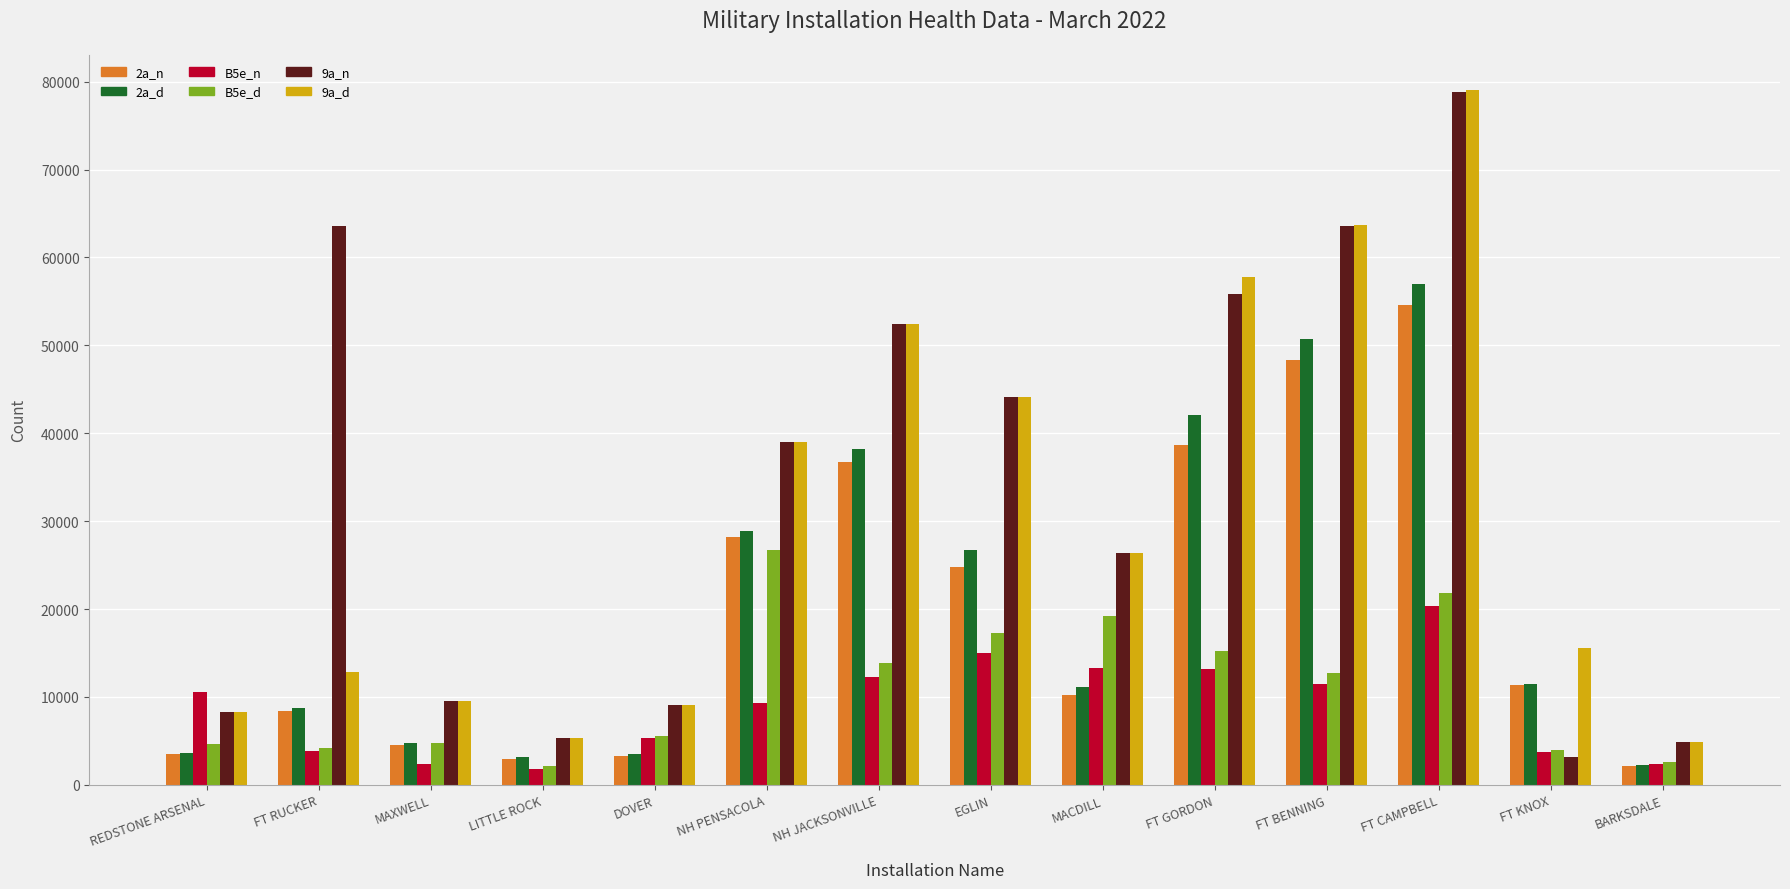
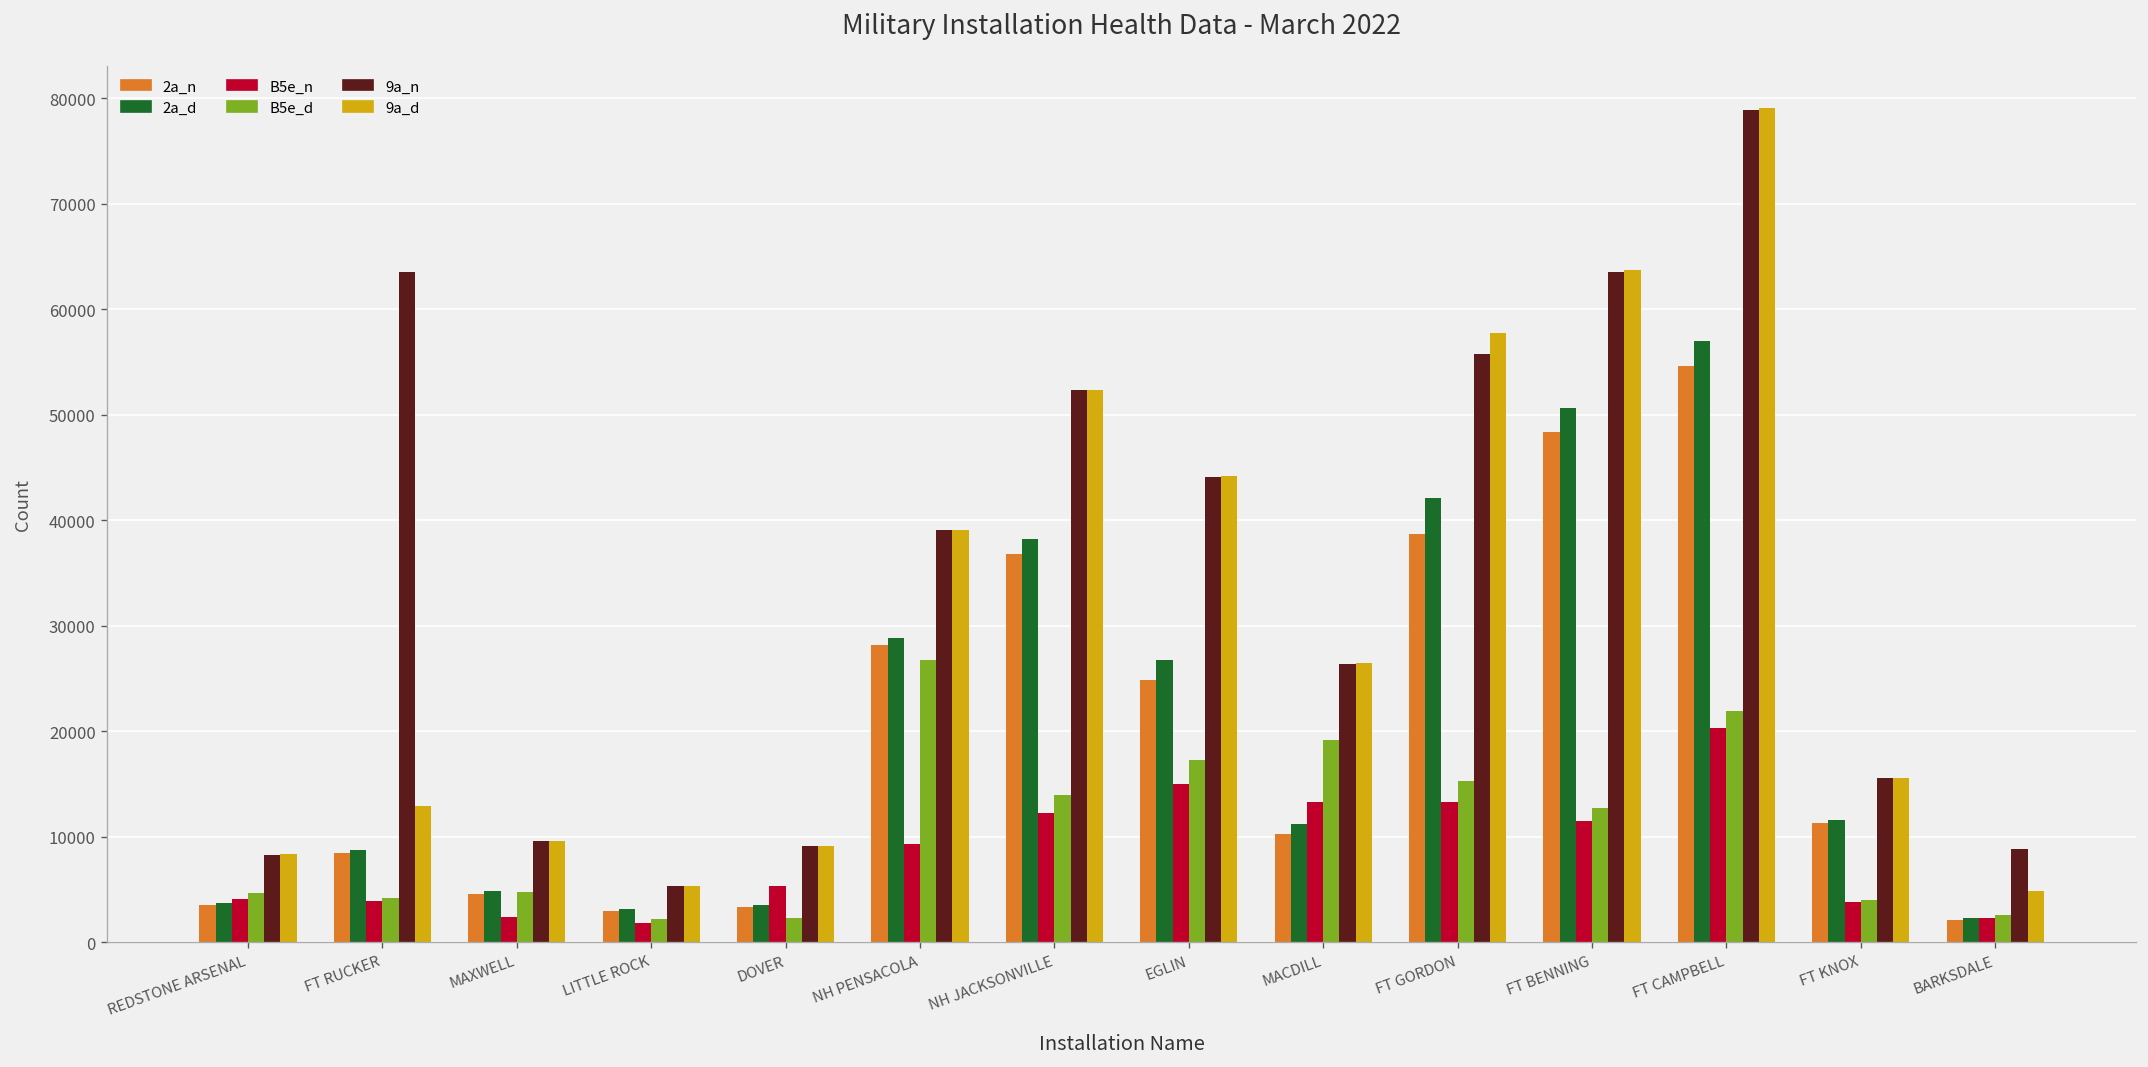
  {
    "2a_d": {
      "REDSTONE ARSENAL": 4000,
      "FT RUCKER": 9000,
      "MAXWELL": 5000,
      "LITTLE ROCK": 3000,
      "DOVER": 4000,
      "NH PENSACOLA": 29000,
      "NH JACKSONVILLE": 38000,
      "EGLIN": 27000,
      "MACDILL": 11000,
      "FT GORDON": 42000,
      "FT BENNING": 51000,
      "FT CAMPBELL": 57000,
      "FT KNOX": 12000,
      "BARKSDALE": 2000
    },
    "B5e_n": {
-     "REDSTONE ARSENAL": 11000,
+     "REDSTONE ARSENAL": 4000,
      "FT RUCKER": 4000,
      "MAXWELL": 2000,
      "LITTLE ROCK": 2000,
      "DOVER": 5000,
      "NH PENSACOLA": 9000,
      "NH JACKSONVILLE": 12000,
      "EGLIN": 15000,
      "MACDILL": 13000,
      "FT GORDON": 13000,
      "FT BENNING": 11000,
      "FT CAMPBELL": 20000,
      "FT KNOX": 4000,
      "BARKSDALE": 2000
    },
    "B5e_d": {
      "REDSTONE ARSENAL": 5000,
      "FT RUCKER": 4000,
      "MAXWELL": 5000,
      "LITTLE ROCK": 2000,
-     "DOVER": 6000,
+     "DOVER": 2000,
      "NH PENSACOLA": 27000,
      "NH JACKSONVILLE": 14000,
      "EGLIN": 17000,
      "MACDILL": 19000,
      "FT GORDON": 15000,
      "FT BENNING": 13000,
      "FT CAMPBELL": 22000,
      "FT KNOX": 4000,
      "BARKSDALE": 3000
    },
    "9a_n": {
      "REDSTONE ARSENAL": 8000,
      "FT RUCKER": 64000,
      "MAXWELL": 10000,
      "LITTLE ROCK": 5000,
      "DOVER": 9000,
      "NH PENSACOLA": 39000,
      "NH JACKSONVILLE": 52000,
      "EGLIN": 44000,
      "MACDILL": 26000,
      "FT GORDON": 56000,
      "FT BENNING": 64000,
      "FT CAMPBELL": 79000,
-     "FT KNOX": 3000,
-     "BARKSDALE": 5000
+     "FT KNOX": 16000,
+     "BARKSDALE": 9000
    }
  }
